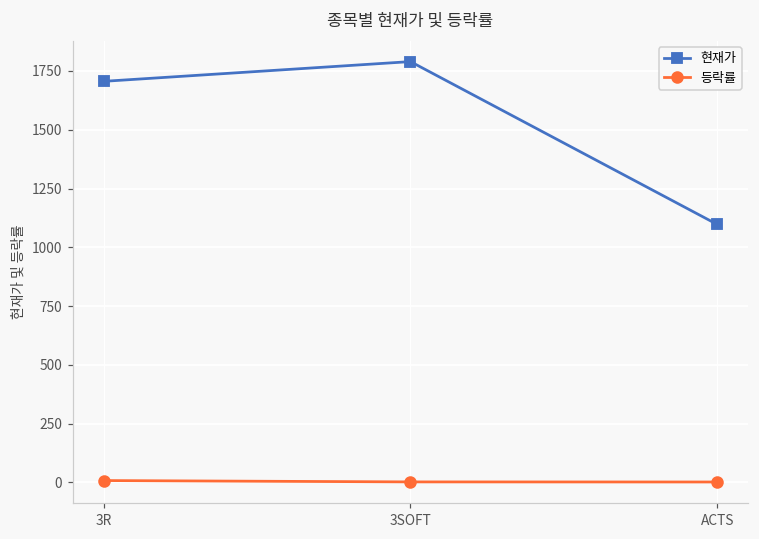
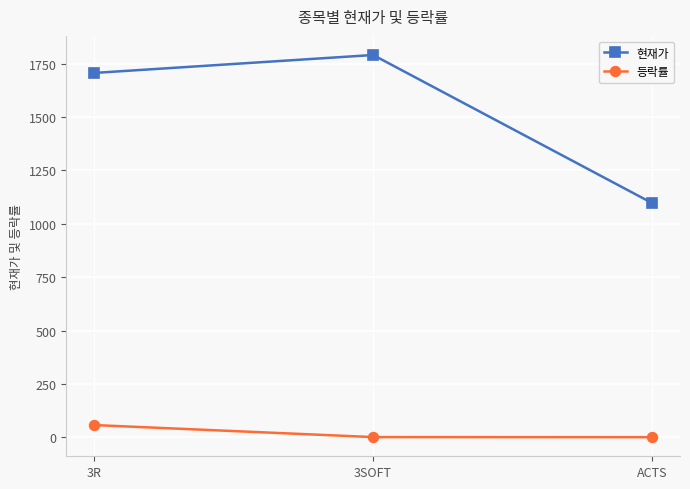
  {
    "현재가": {
      "3R": 1710,
      "3SOFT": 1790,
      "ACTS": 1100
    },
    "등락률": {
-     "3R": 10,
+     "3R": 60,
      "3SOFT": 0,
      "ACTS": 0
    }
  }
